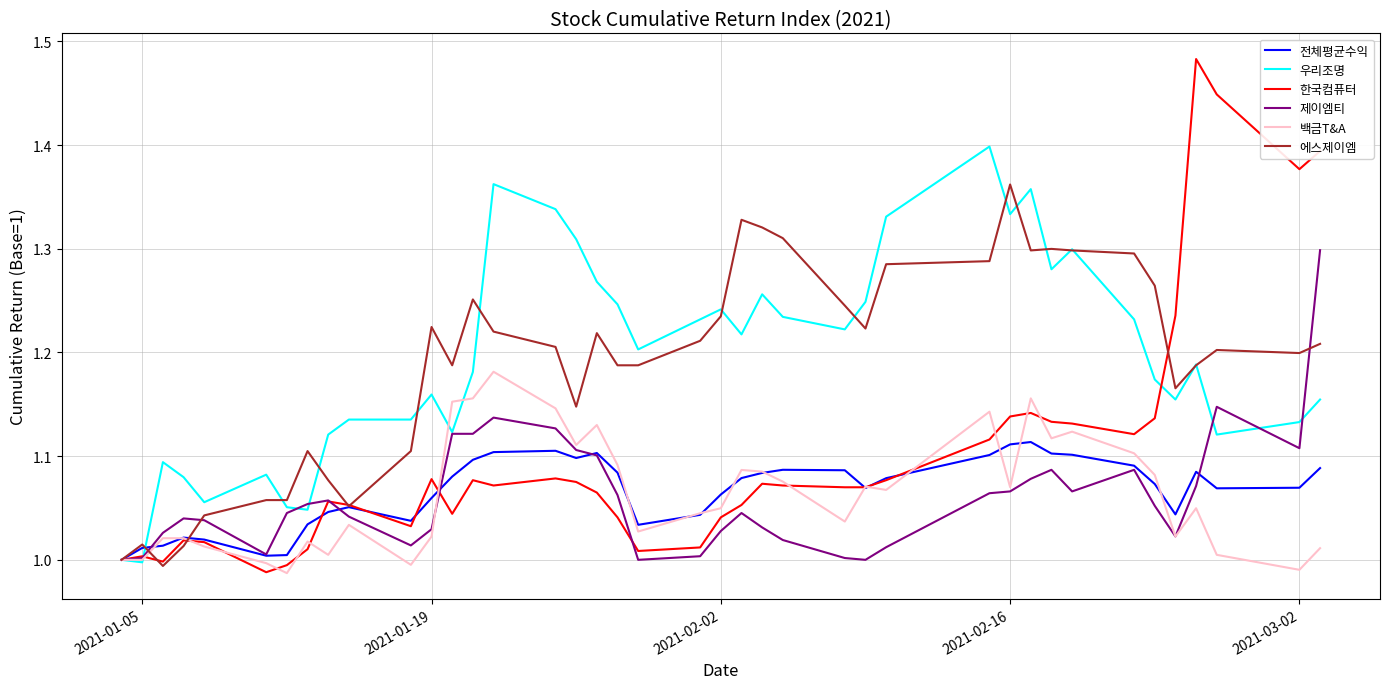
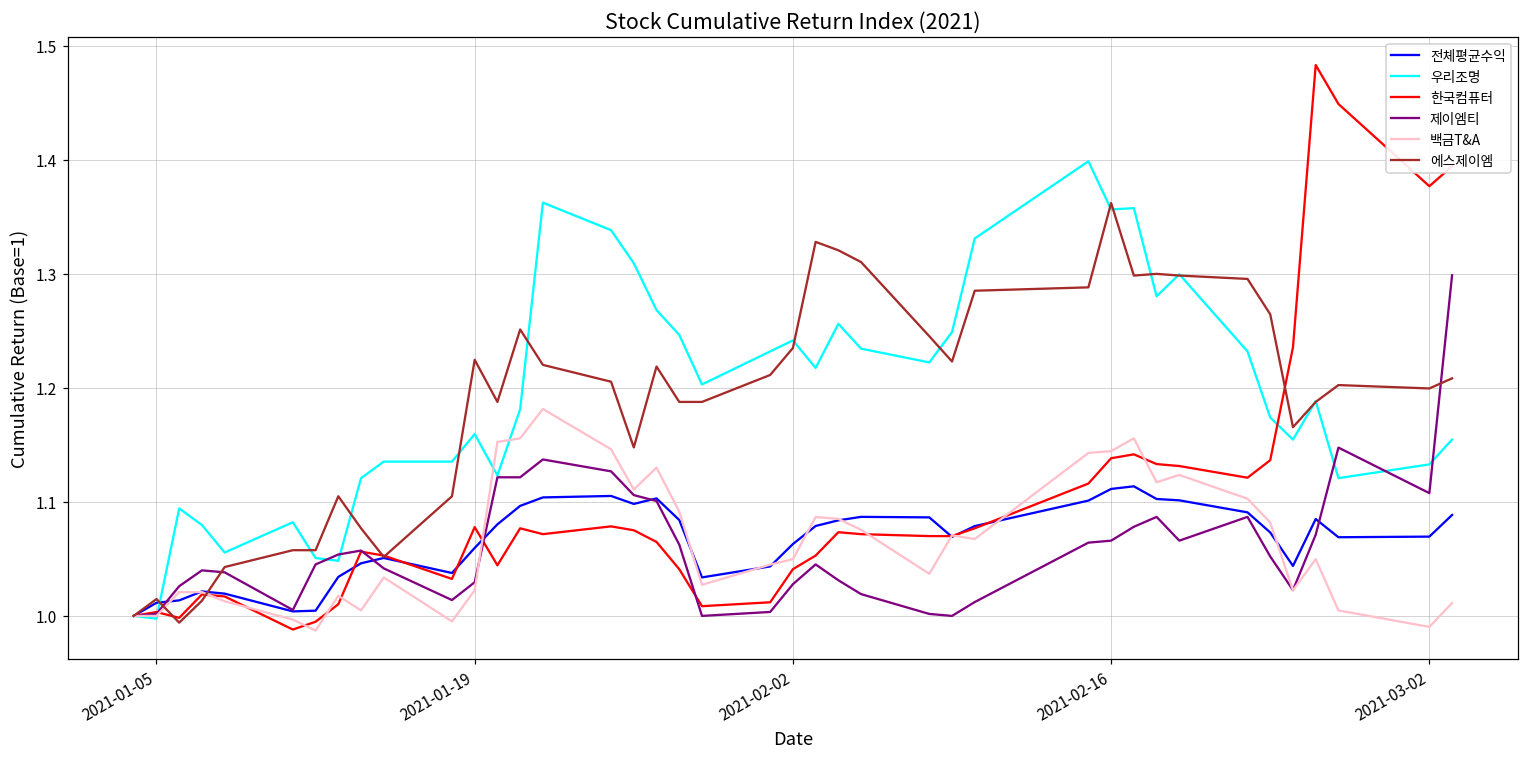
  {
    "전체평균수익": {
      "2021-01-05": 1.011,
      "2021-01-19": 1.060,
      "2021-02-02": 1.063,
      "2021-02-16": 1.111,
      "2021-03-02": 1.070
    },
    "우리조명": {
      "2021-01-19": 1.159,
      "2021-02-02": 1.242,
-     "2021-02-16": 1.333,
+     "2021-02-16": 1.356,
      "2021-03-02": 1.133
    },
    "한국컴퓨터": {
      "2021-01-19": 1.078,
      "2021-02-02": 1.041,
      "2021-02-16": 1.138,
      "2021-03-02": 1.377
    },
    "제이엠티": {
      "2021-01-19": 1.030,
      "2021-02-02": 1.028,
      "2021-02-16": 1.066,
      "2021-03-02": 1.108
    },
    "백금T&A": {
      "2021-01-19": 1.022,
      "2021-02-02": 1.050,
-     "2021-02-16": 1.070,
+     "2021-02-16": 1.144,
      "2021-03-02": 0.990
    },
    "에스제이엠": {
      "2021-01-05": 1.015,
      "2021-01-19": 1.225,
      "2021-02-02": 1.235,
      "2021-02-16": 1.362,
      "2021-03-02": 1.199
    }
  }
